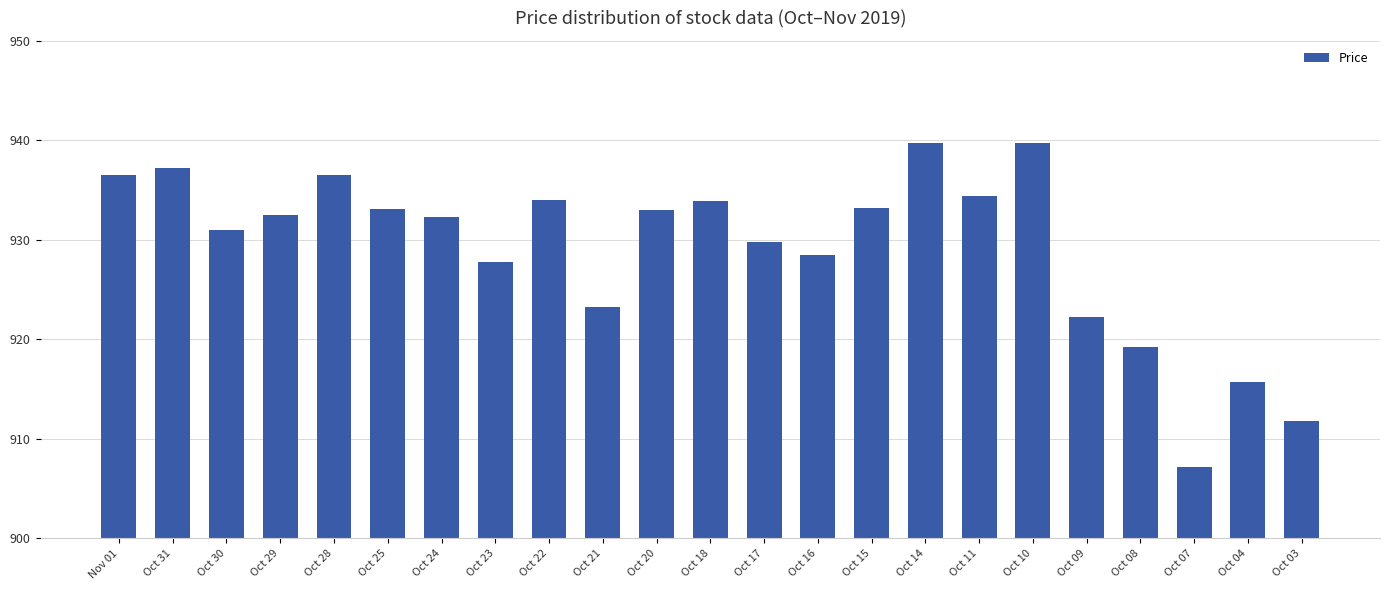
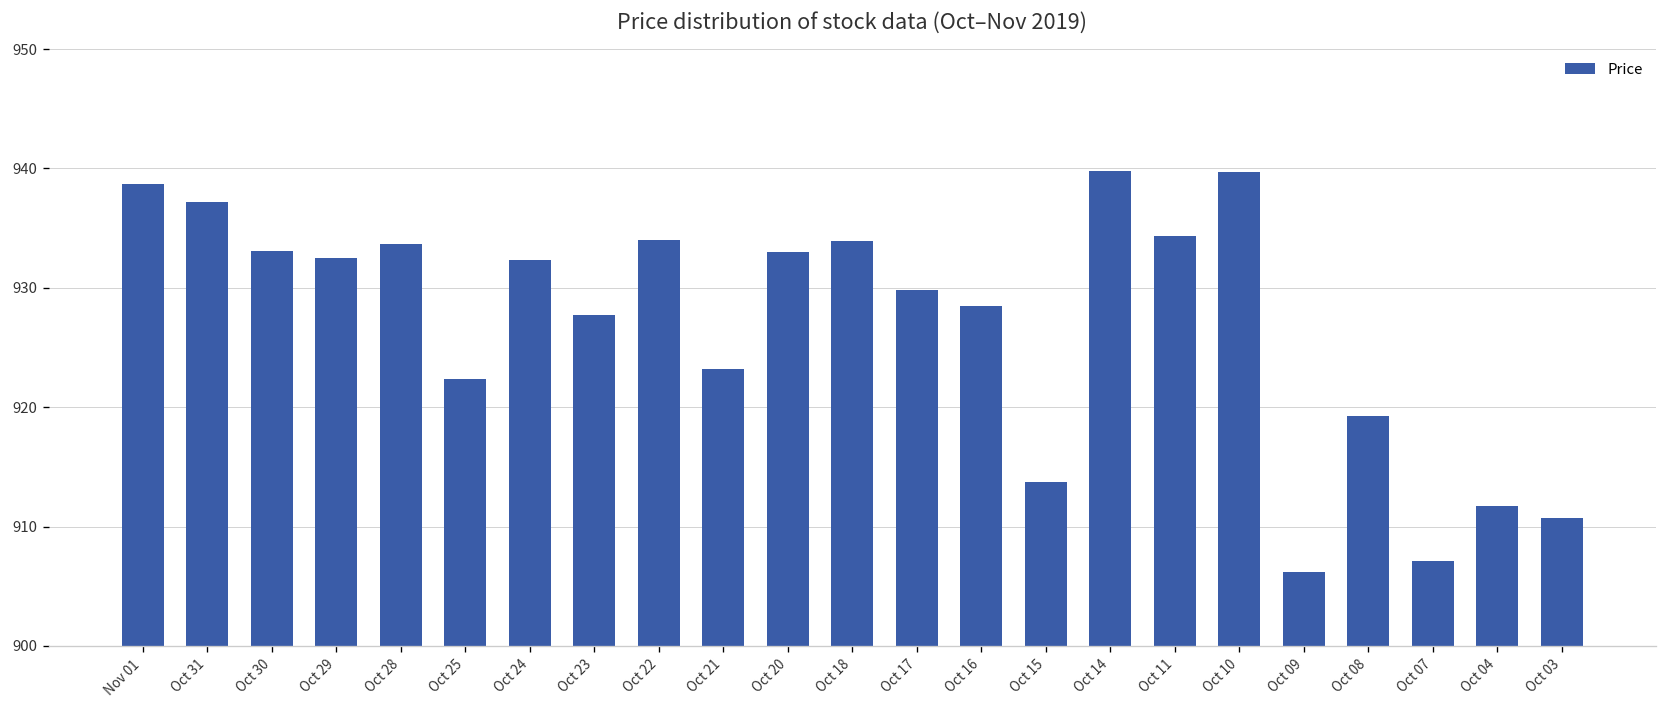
  {
-   "Nov 01": 937,
+   "Nov 01": 939,
    "Oct 31": 937,
-   "Oct 30": 931,
+   "Oct 30": 933,
    "Oct 29": 933,
-   "Oct 28": 937,
-   "Oct 25": 933,
+   "Oct 28": 934,
+   "Oct 25": 922,
    "Oct 24": 932,
    "Oct 23": 928,
    "Oct 22": 934,
    "Oct 21": 923,
    "Oct 20": 933,
    "Oct 18": 934,
    "Oct 17": 930,
    "Oct 16": 929,
-   "Oct 15": 933,
+   "Oct 15": 914,
    "Oct 14": 940,
    "Oct 11": 934,
    "Oct 10": 940,
-   "Oct 09": 922,
+   "Oct 09": 906,
    "Oct 08": 919,
    "Oct 07": 907,
-   "Oct 04": 916,
-   "Oct 03": 912
+   "Oct 04": 912,
+   "Oct 03": 911
  }
